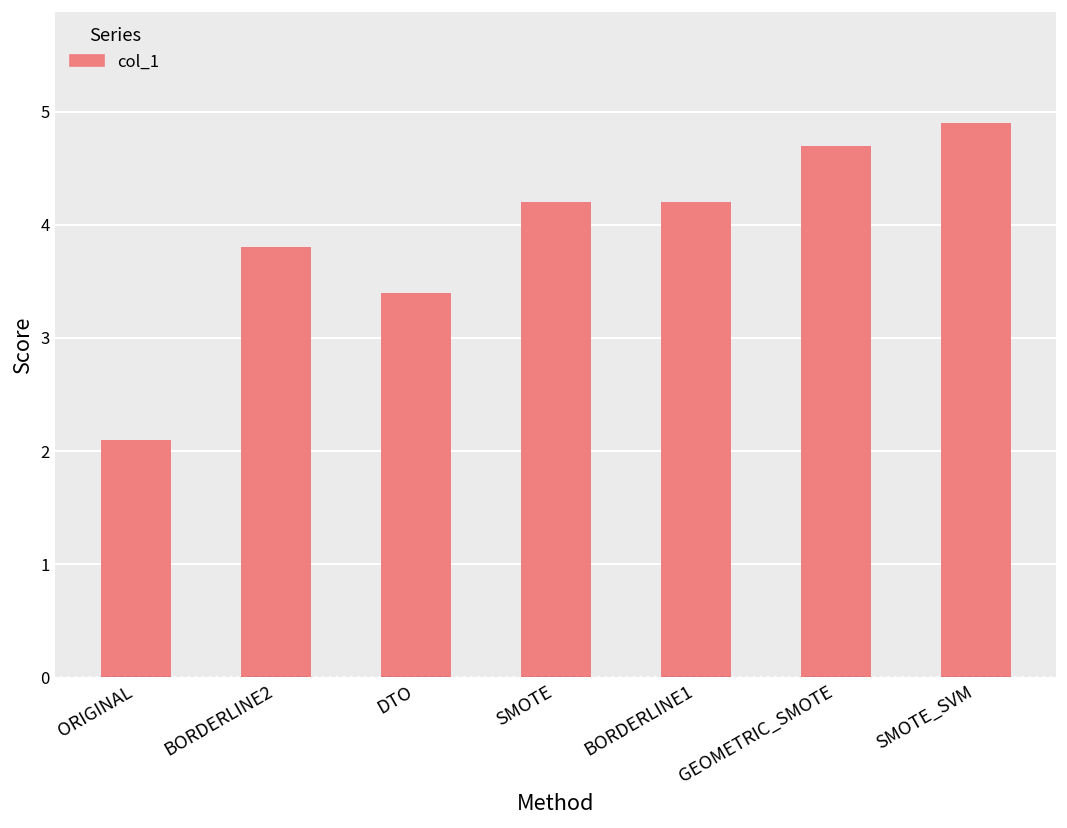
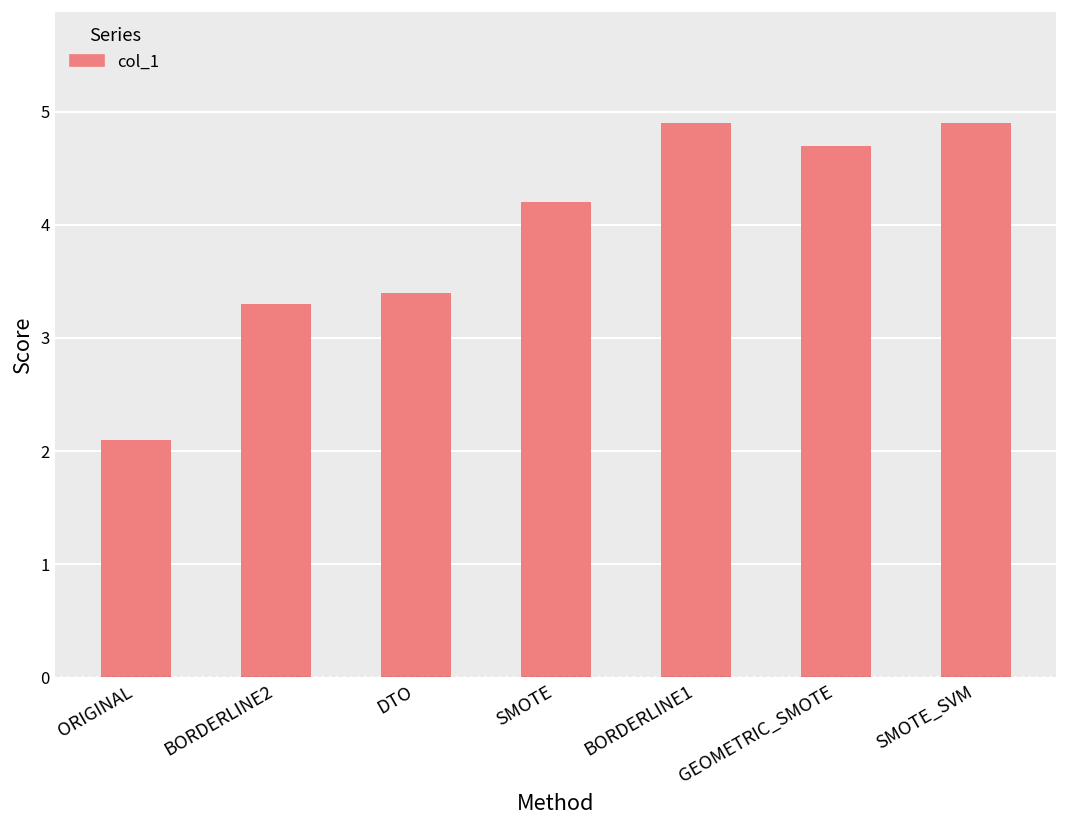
  {
    "ORIGINAL": 2.1,
-   "BORDERLINE2": 3.8,
+   "BORDERLINE2": 3.3,
    "DTO": 3.4,
    "SMOTE": 4.2,
-   "BORDERLINE1": 4.2,
+   "BORDERLINE1": 4.9,
    "GEOMETRIC_SMOTE": 4.7,
    "SMOTE_SVM": 4.9
  }
